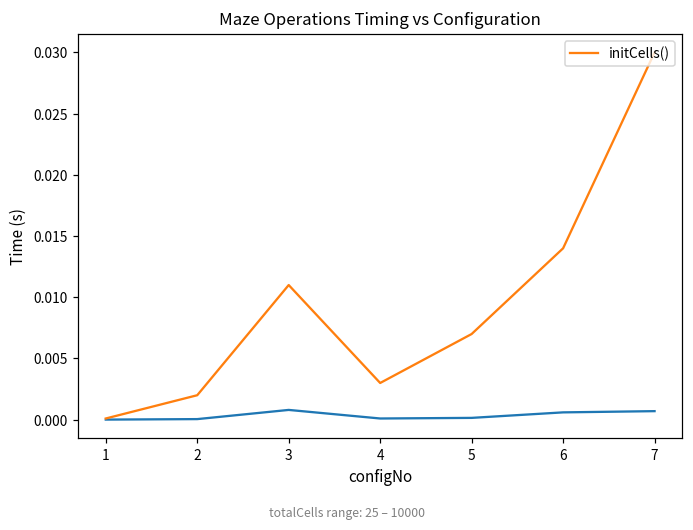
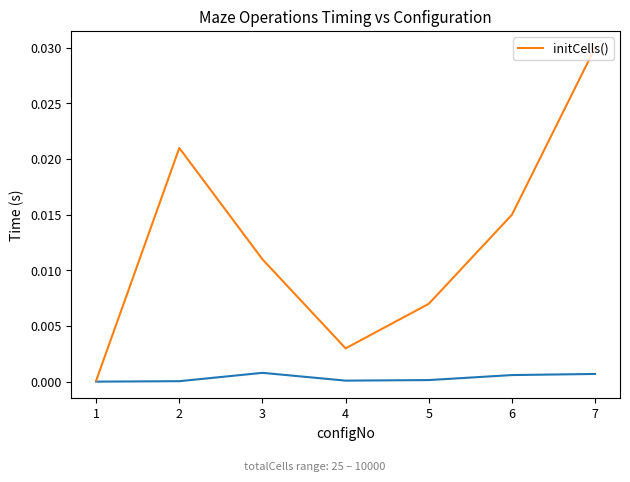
  {
    "initCells()": {
-     "2": 0.002,
+     "2": 0.021,
      "3": 0.011,
      "4": 0.003,
      "5": 0.007,
-     "6": 0.014
+     "6": 0.015
    }
  }
